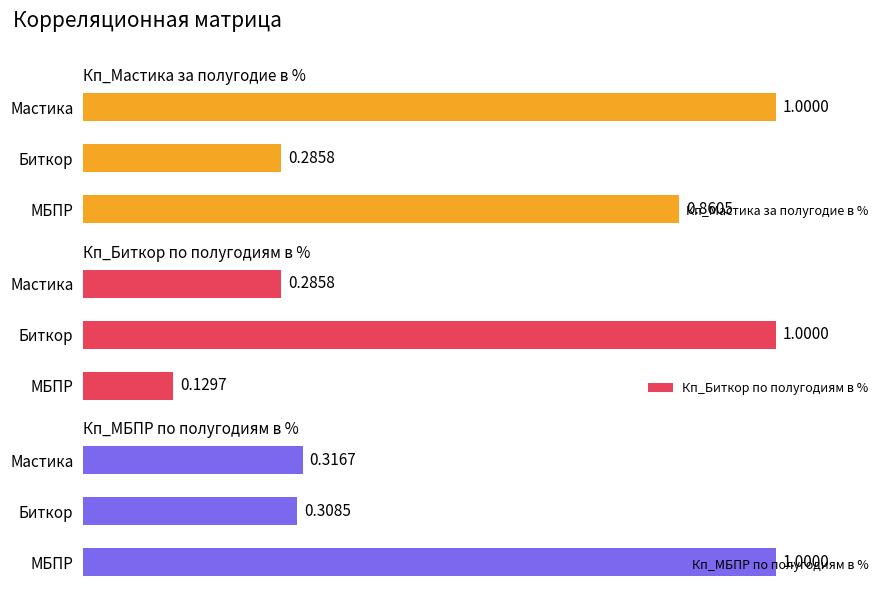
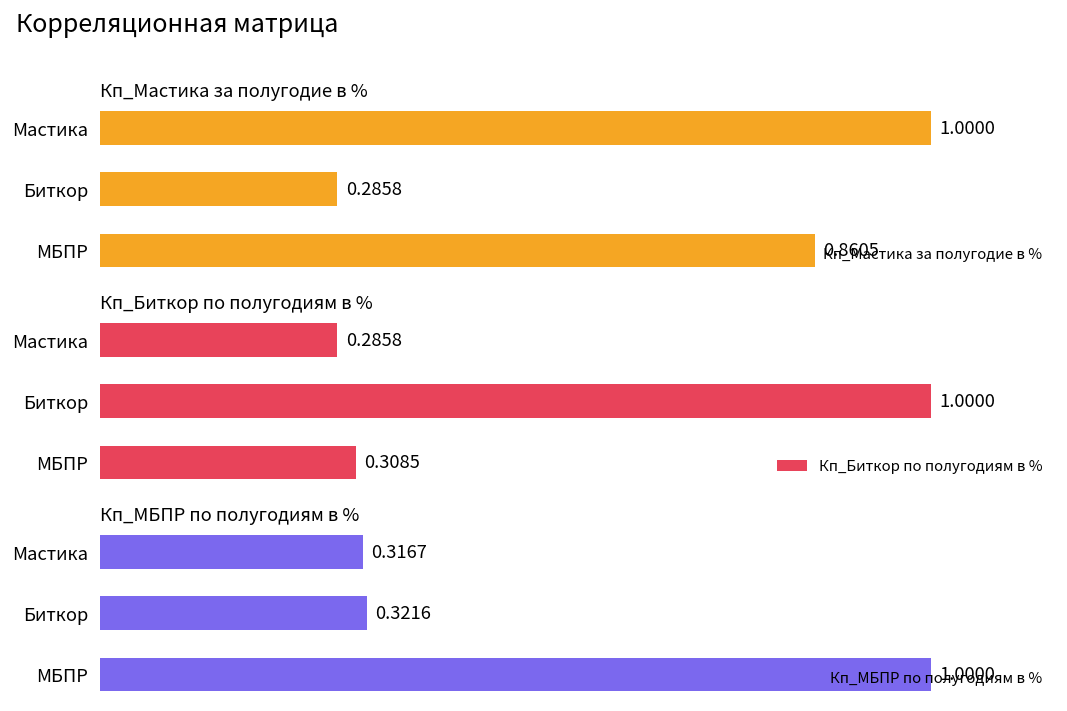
  {
    "Кп_Мастика за полугодие в %": {
      "Мастика": 1.0000,
      "Биткор": 0.2858,
      "МБПР": 0.8605
    },
    "Кп_Биткор по полугодиям в %": {
      "Мастика": 0.2858,
      "Биткор": 1.0000,
-     "МБПР": 0.1297
+     "МБПР": 0.3085
    },
    "Кп_МБПР по полугодиям в %": {
      "Мастика": 0.3167,
-     "Биткор": 0.3085,
+     "Биткор": 0.3216,
      "МБПР": 1.0000
    }
  }
